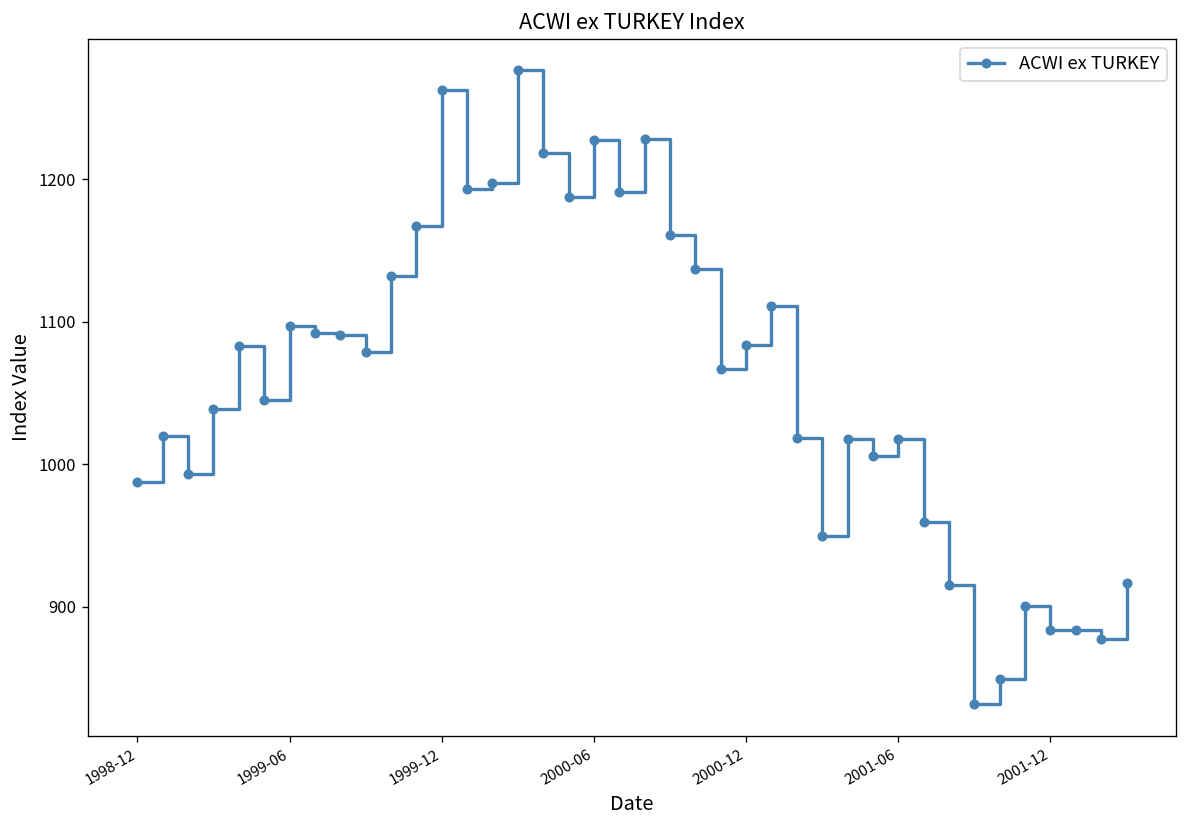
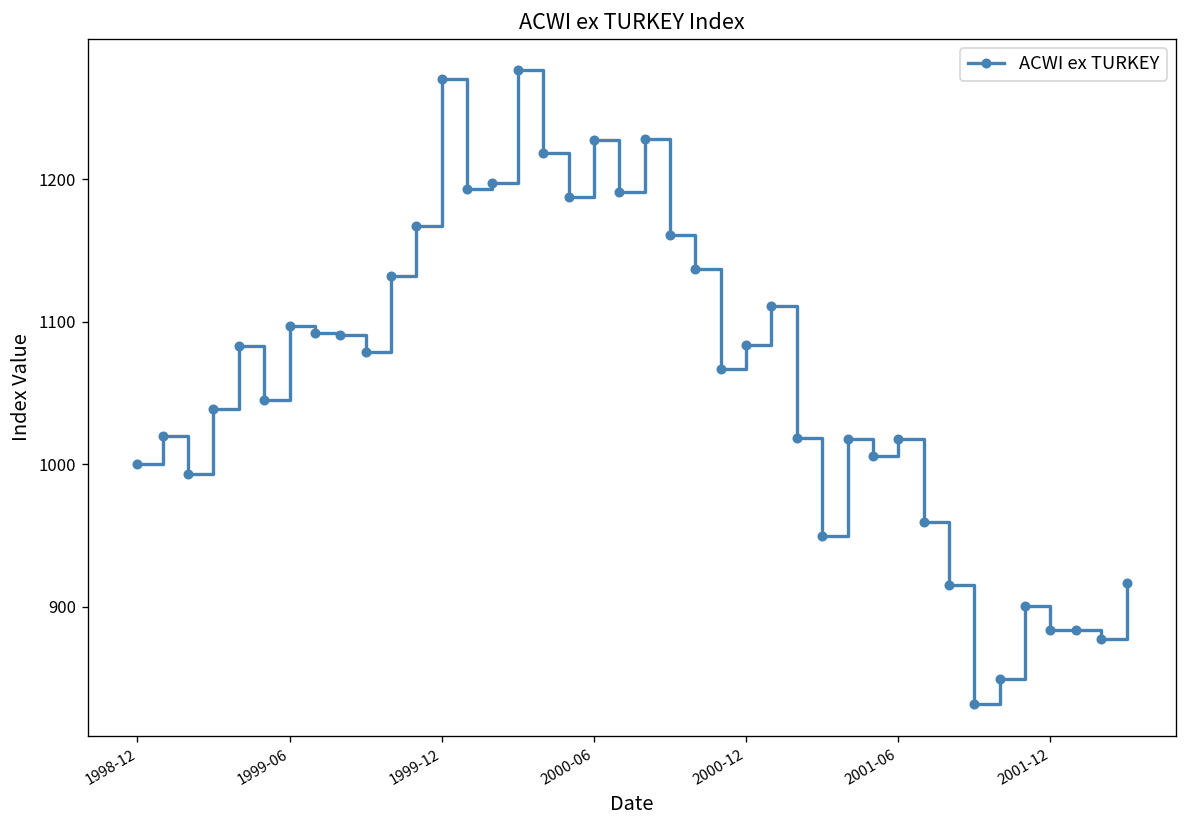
  {
-   "1998-12": 988,
+   "1998-12": 1000,
    "1999-06": 1097,
-   "1999-12": 1263,
+   "1999-12": 1271,
    "2000-06": 1228,
    "2000-12": 1084,
    "2001-06": 1017,
    "2001-12": 884
  }
